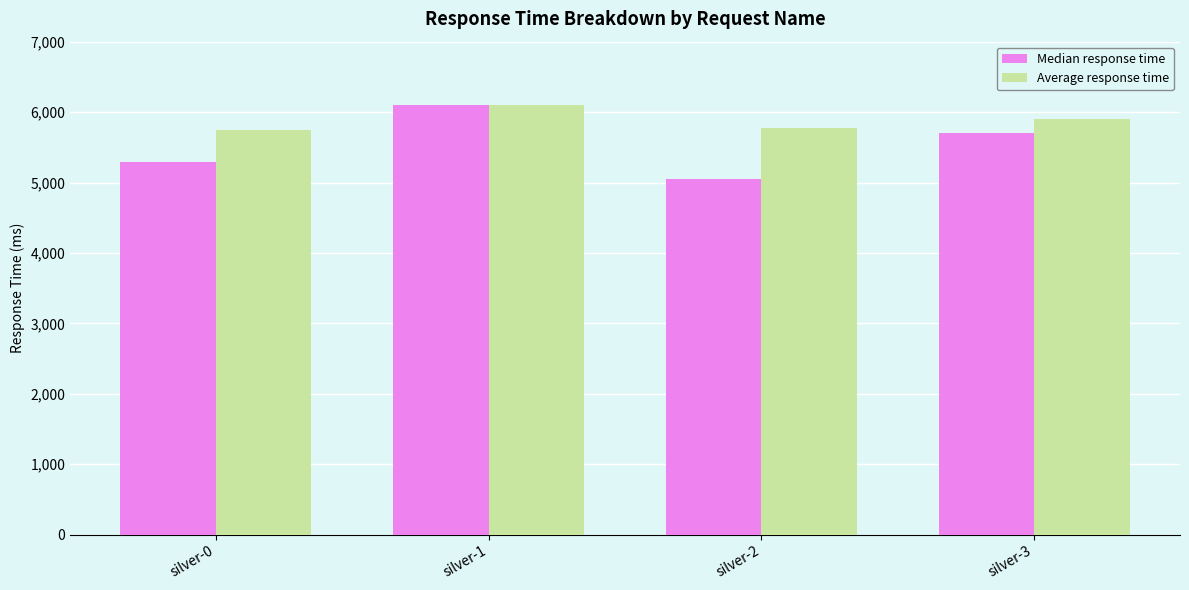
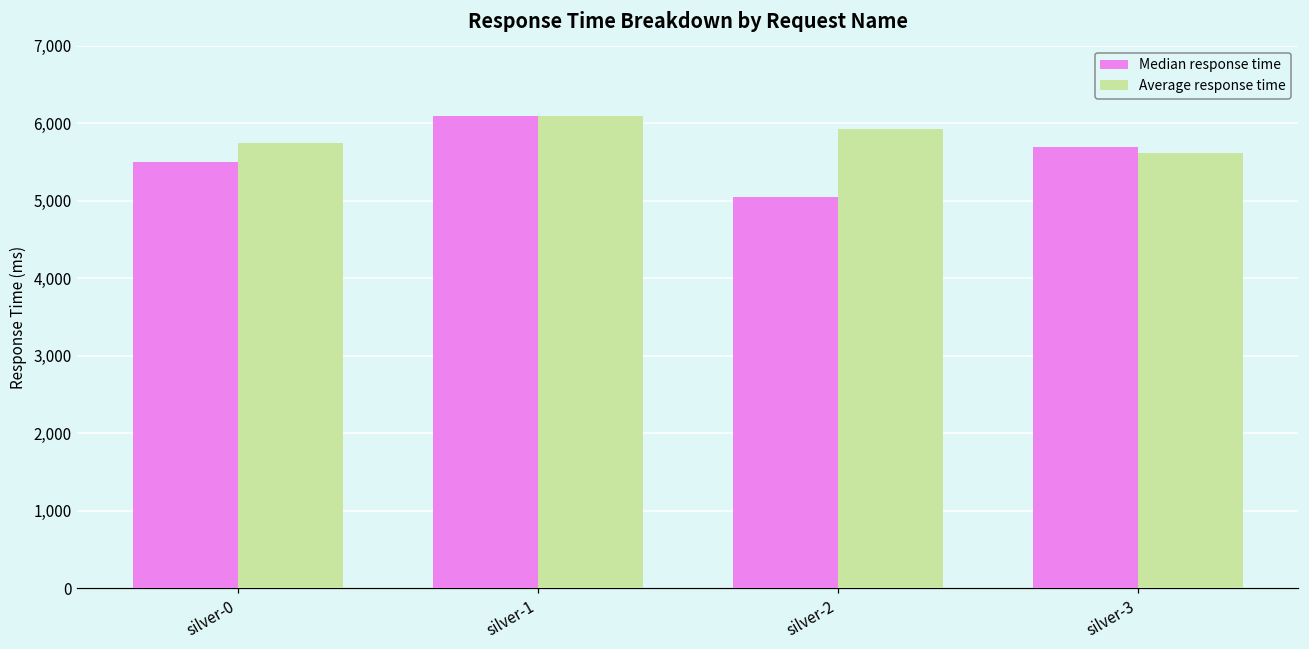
  {
    "Median response time": {
-     "silver-0": "5,300",
+     "silver-0": "5,500",
      "silver-1": "6,100",
      "silver-2": "5,100",
      "silver-3": "5,700"
    },
    "Average response time": {
      "silver-0": "5,800",
      "silver-1": "6,100",
-     "silver-2": "5,800",
-     "silver-3": "5,900"
+     "silver-2": "5,900",
+     "silver-3": "5,600"
    }
  }
